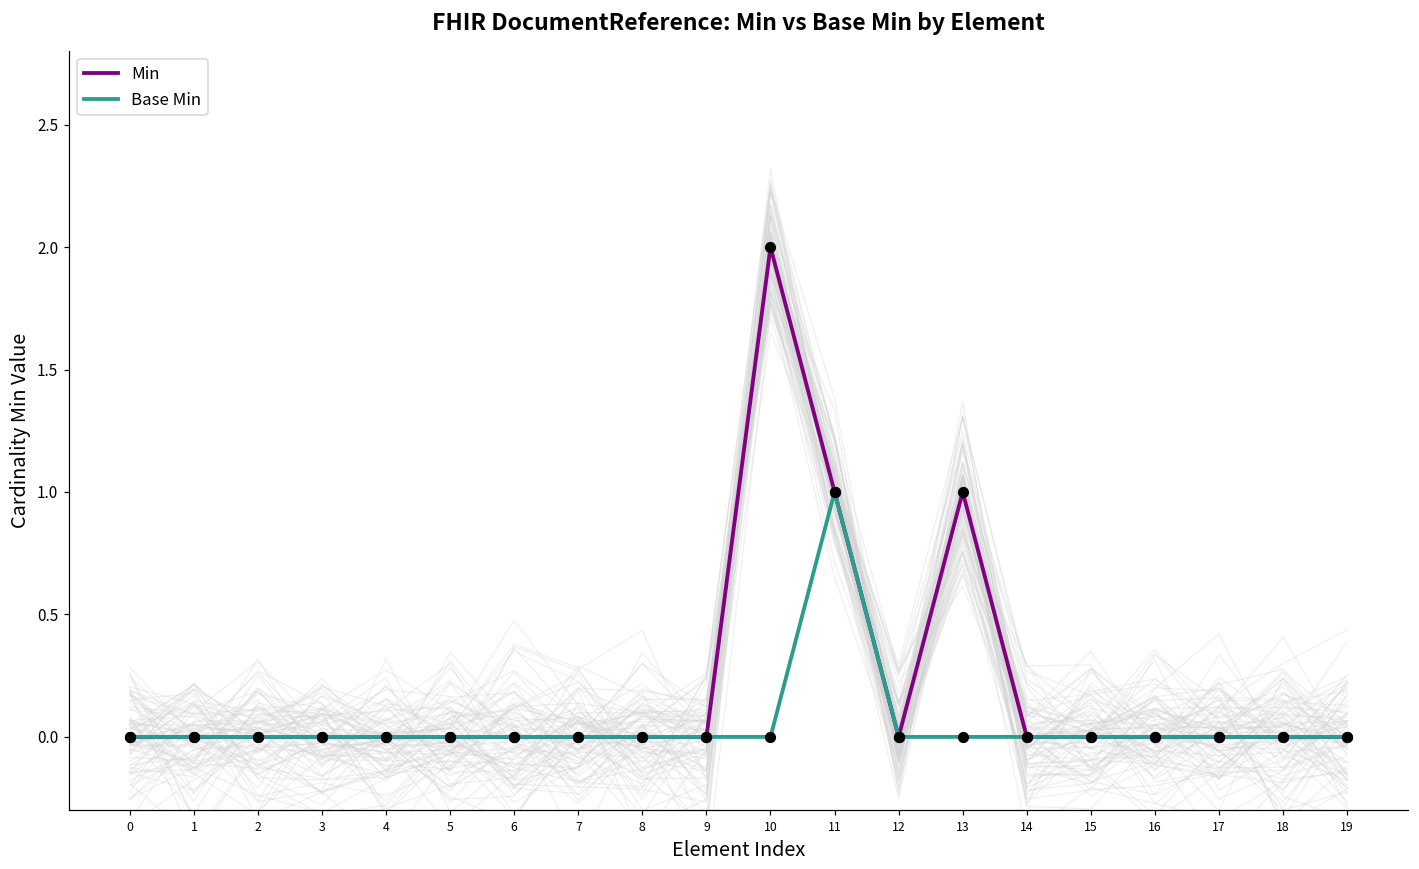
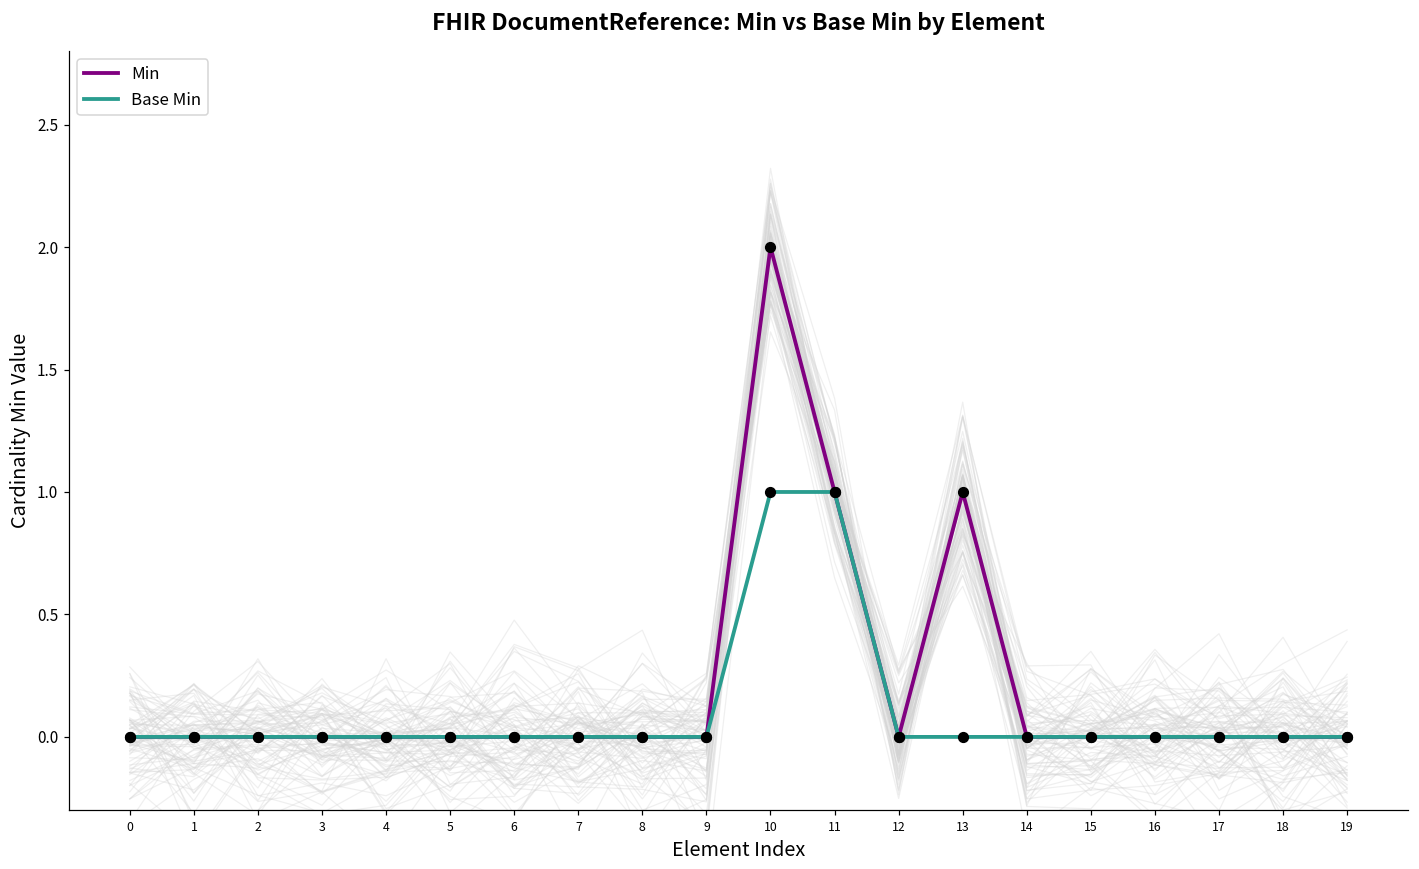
  {
    "Base Min": {
-     "10": 0,
+     "10": 1,
      "13": 0
    }
  }
